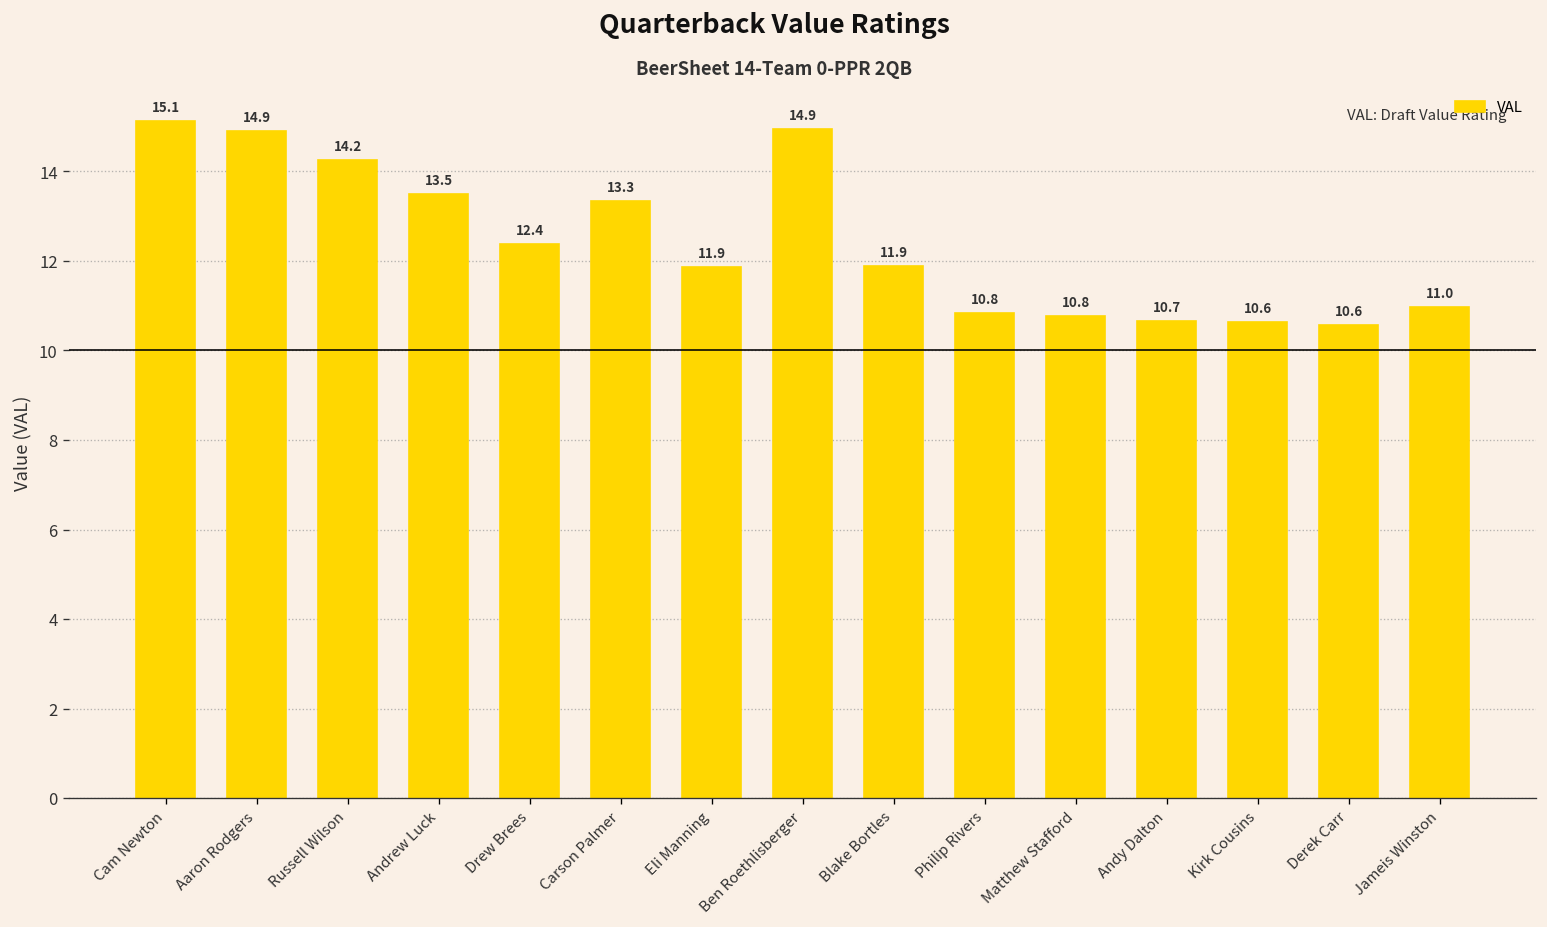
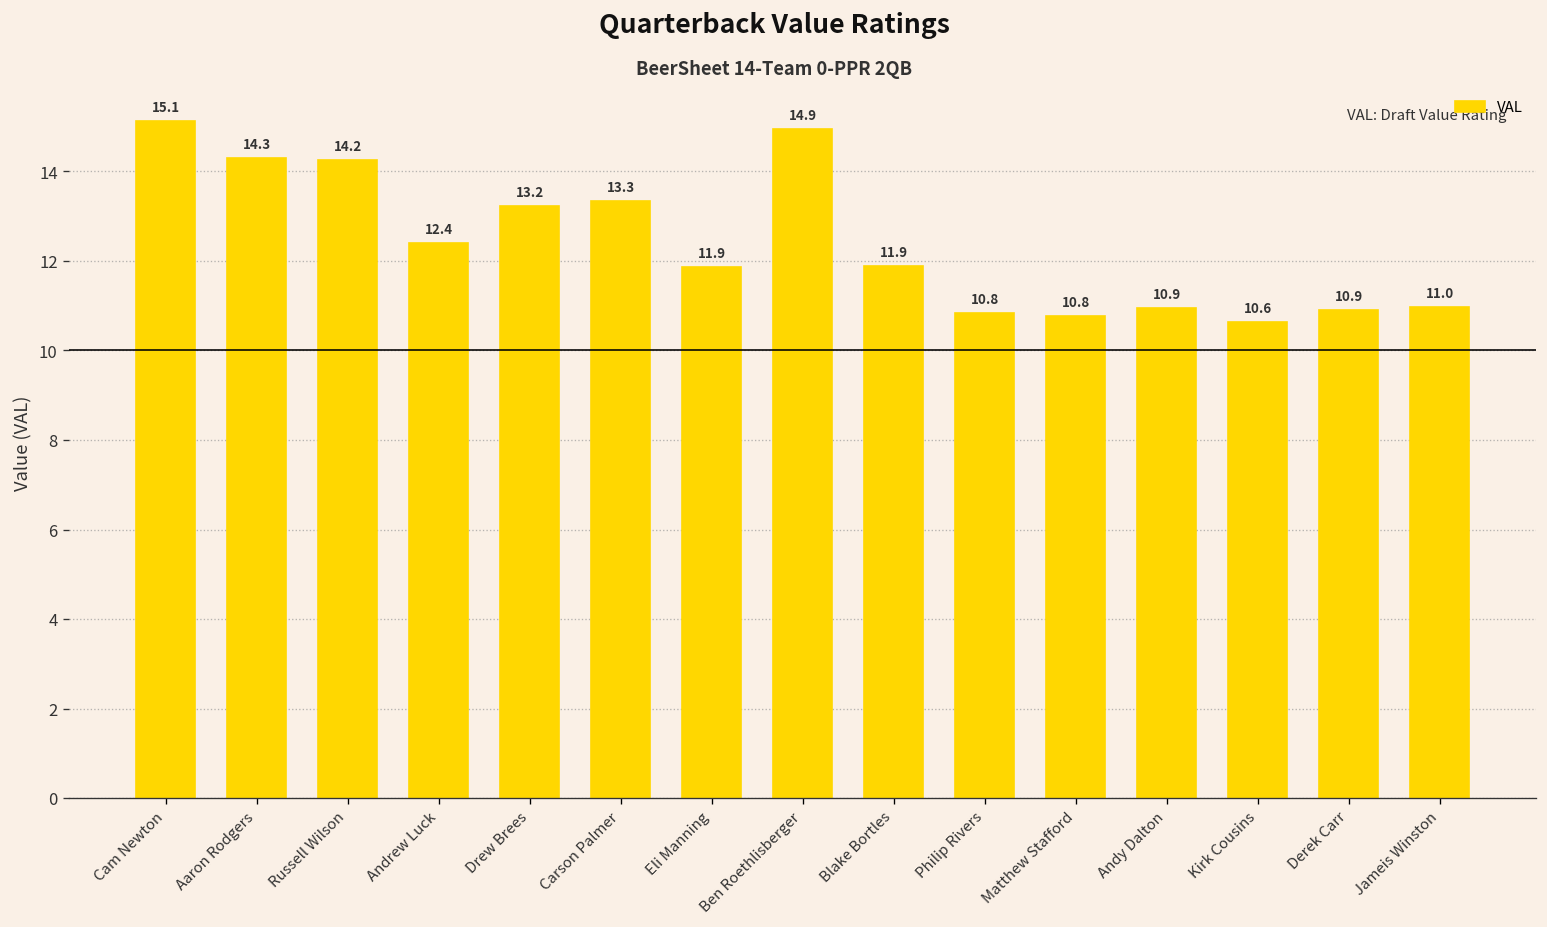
  {
    "Cam Newton": 15.1,
-   "Aaron Rodgers": 14.9,
+   "Aaron Rodgers": 14.3,
    "Russell Wilson": 14.2,
-   "Andrew Luck": 13.5,
-   "Drew Brees": 12.4,
+   "Andrew Luck": 12.4,
+   "Drew Brees": 13.2,
    "Carson Palmer": 13.3,
    "Eli Manning": 11.9,
    "Ben Roethlisberger": 14.9,
    "Blake Bortles": 11.9,
    "Philip Rivers": 10.8,
    "Matthew Stafford": 10.8,
-   "Andy Dalton": 10.7,
+   "Andy Dalton": 10.9,
    "Kirk Cousins": 10.6,
-   "Derek Carr": 10.6,
+   "Derek Carr": 10.9,
    "Jameis Winston": 11.0
  }
